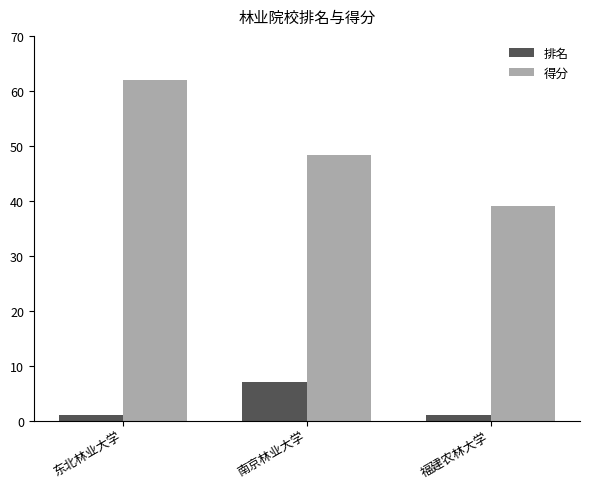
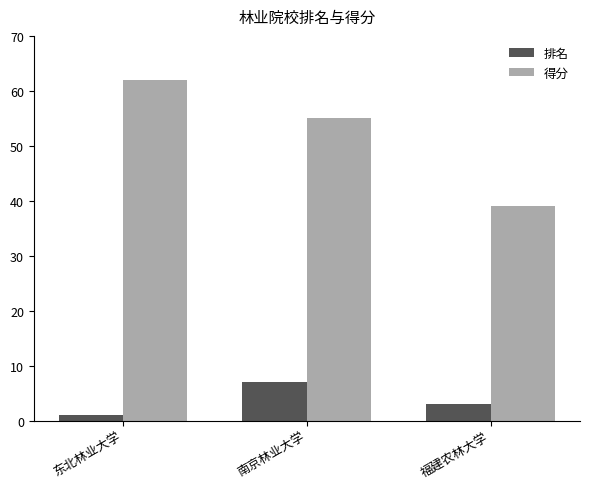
  {
    "排名": {
      "东北林业大学": 1,
      "南京林业大学": 7,
-     "福建农林大学": 1
+     "福建农林大学": 3
    },
    "得分": {
      "东北林业大学": 62,
-     "南京林业大学": 48,
+     "南京林业大学": 55,
      "福建农林大学": 39
    }
  }
